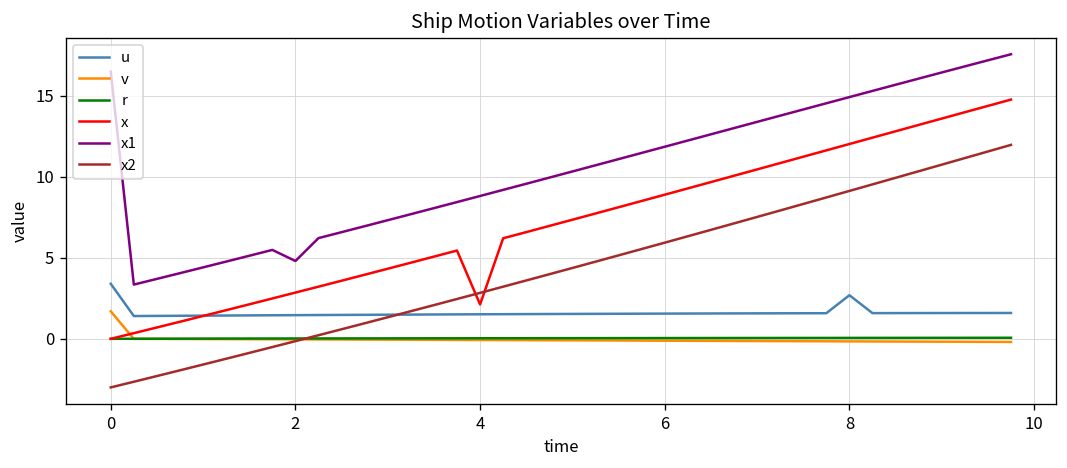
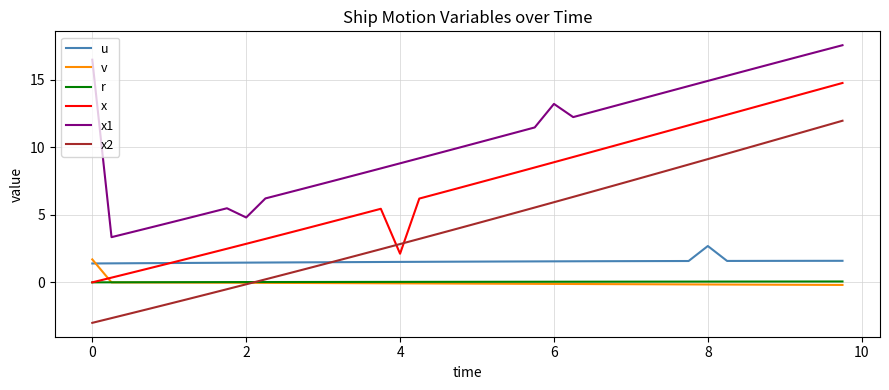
  {
    "u": {
-     "0": 3.4,
+     "0": 1.4,
      "2": 1.5,
      "4": 1.5,
      "6": 1.6,
      "8": 2.7
    },
    "v": {
      "0": 1.7,
      "8": -0.2
    },
    "r": {
      "8": 0.1
    },
    "x": {
      "2": 2.9,
      "4": 2.1,
      "6": 8.9,
      "8": 12.0
    },
    "x1": {
      "2": 4.8,
      "4": 8.8,
-     "6": 11.9,
+     "6": 13.2,
      "8": 14.9
    },
    "x2": {
      "0": -3.0,
      "4": 2.8,
      "6": 5.9,
      "8": 9.1
    }
  }
